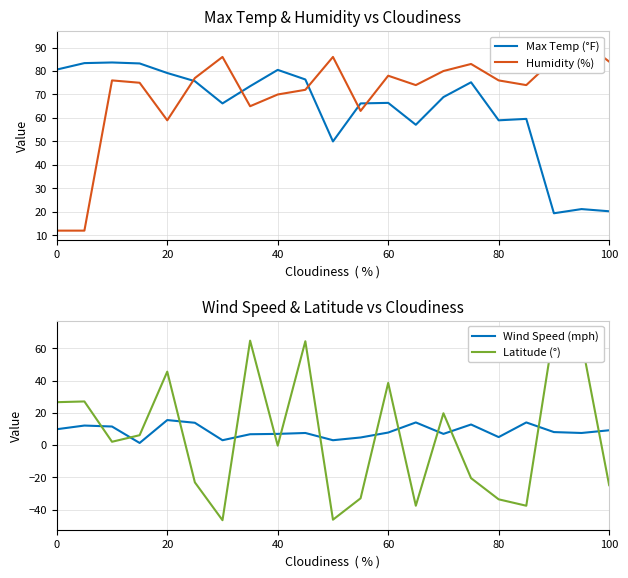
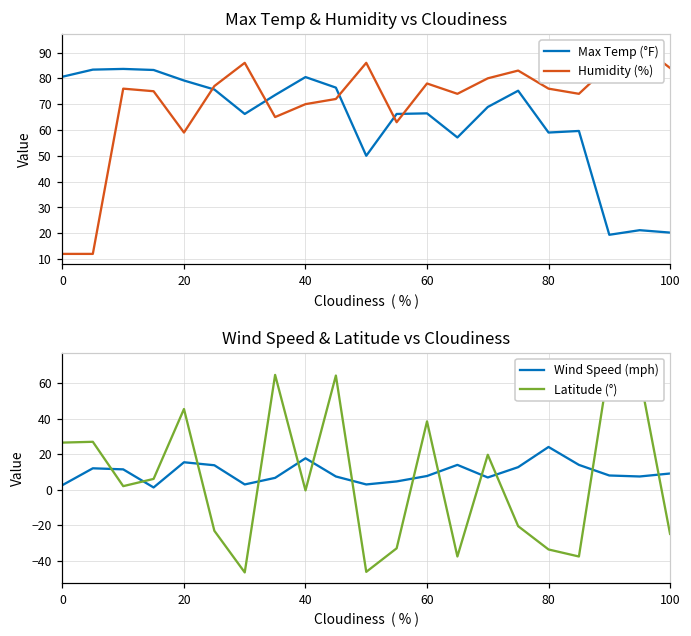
  {
    "Max Temp & Humidity vs Cloudiness": {
      "Max Temp (°F)": {
        "0": 81,
        "20": 79,
        "40": 80,
        "60": 66,
        "80": 59,
        "100": 20
      },
      "Humidity (%)": {
        "0": 12,
        "20": 59,
        "40": 70,
        "60": 78,
        "80": 76,
        "100": 84
      }
    },
    "Wind Speed & Latitude vs Cloudiness": {
      "Wind Speed (mph)": {
-       "0": 10,
+       "0": 3,
        "20": 16,
-       "40": 7,
+       "40": 18,
        "60": 8,
-       "80": 5,
+       "80": 24,
        "100": 9
      },
      "Latitude (°)": {
        "0": 27,
        "20": 46,
        "40": 0,
        "60": 39,
        "80": -34,
        "100": -25
      }
    }
  }
